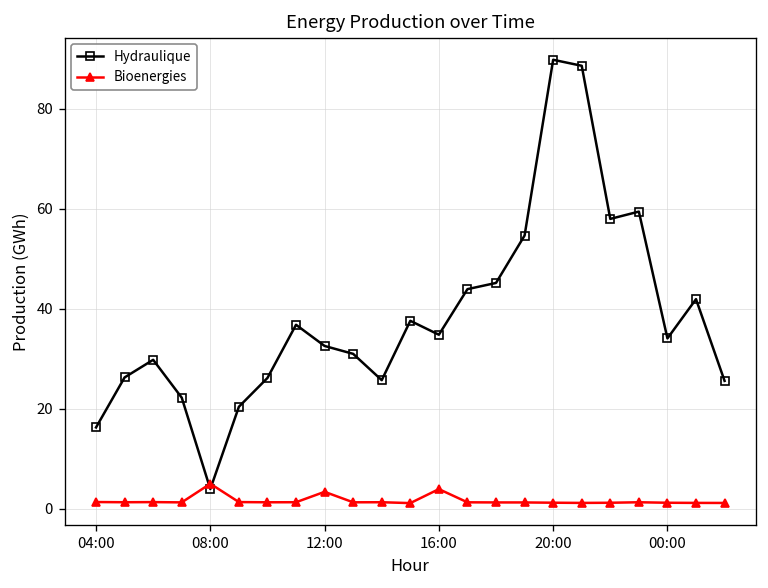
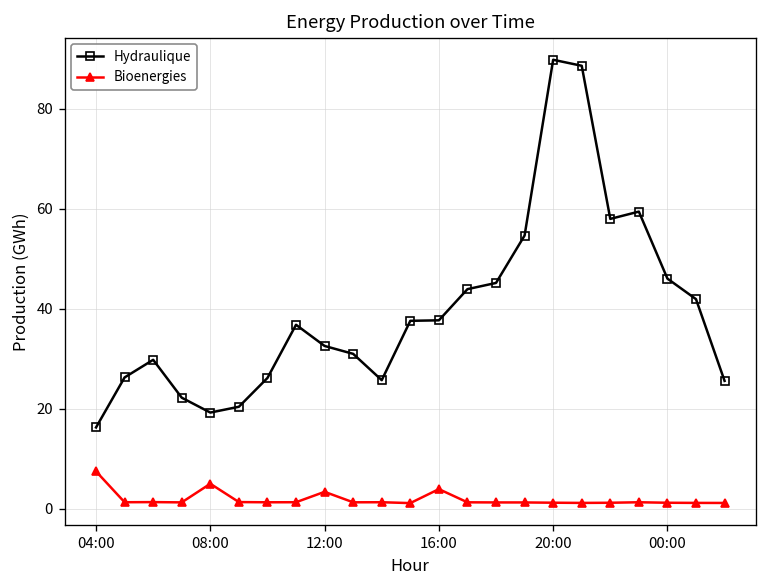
  {
    "Hydraulique": {
      "04:00": 16,
-     "08:00": 4,
+     "08:00": 19,
      "12:00": 33,
-     "16:00": 35,
+     "16:00": 38,
      "20:00": 90,
-     "00:00": 34
+     "00:00": 46
    },
    "Bioenergies": {
-     "04:00": 1,
+     "04:00": 7,
      "08:00": 5,
      "12:00": 3,
      "16:00": 4,
      "20:00": 1,
      "00:00": 1
    }
  }
